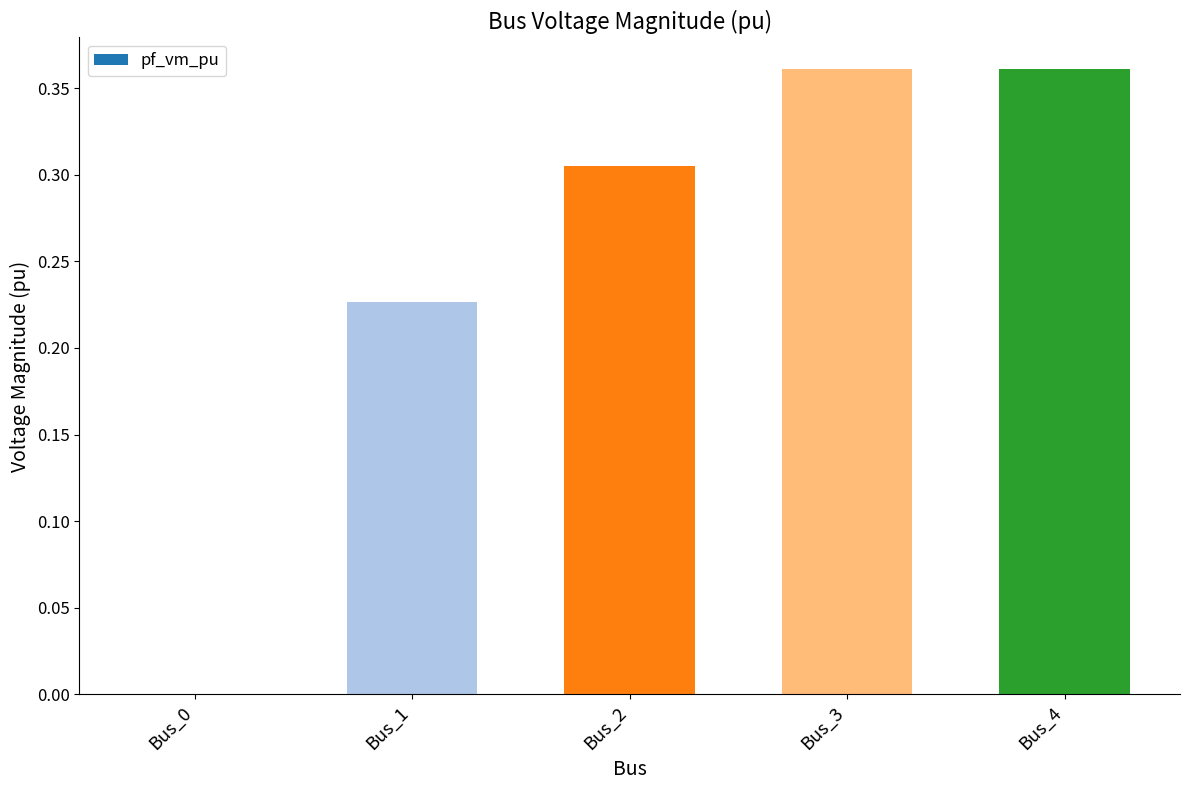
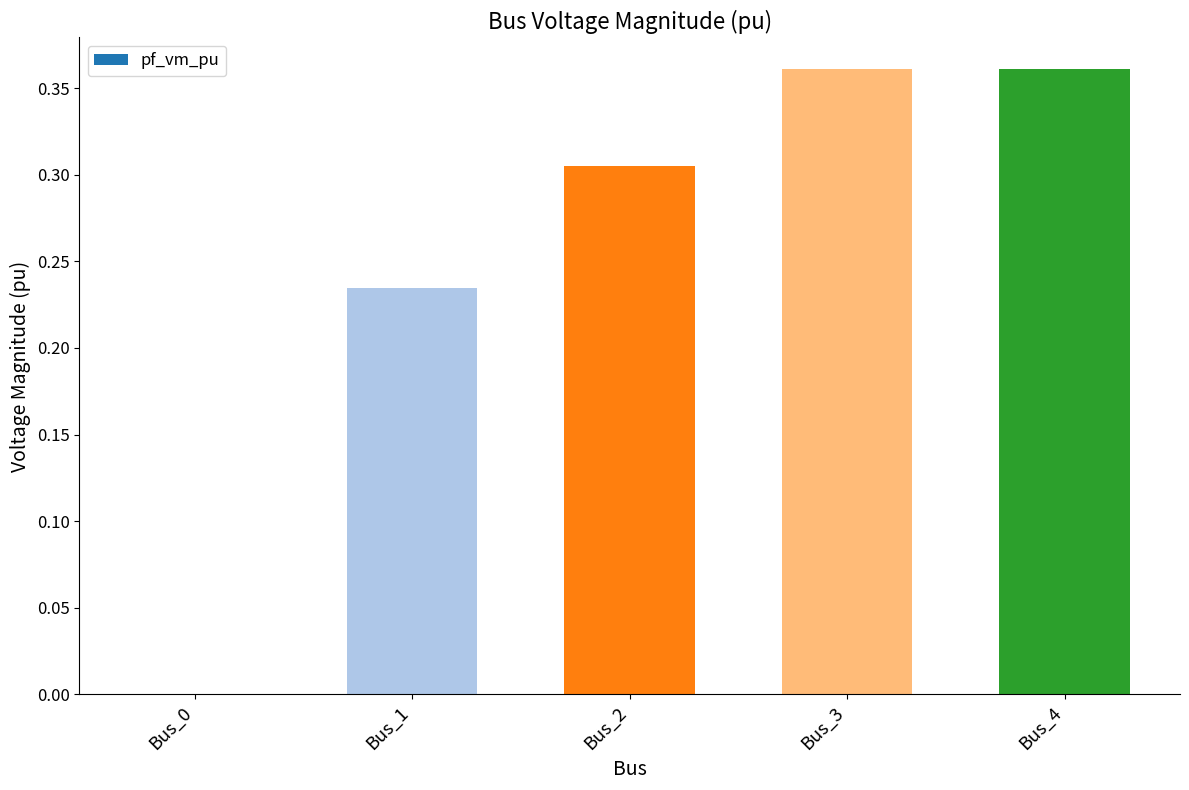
  {
    "Bus_0": 0.000,
-   "Bus_1": 0.226,
+   "Bus_1": 0.235,
    "Bus_2": 0.305,
    "Bus_3": 0.361,
    "Bus_4": 0.361
  }
